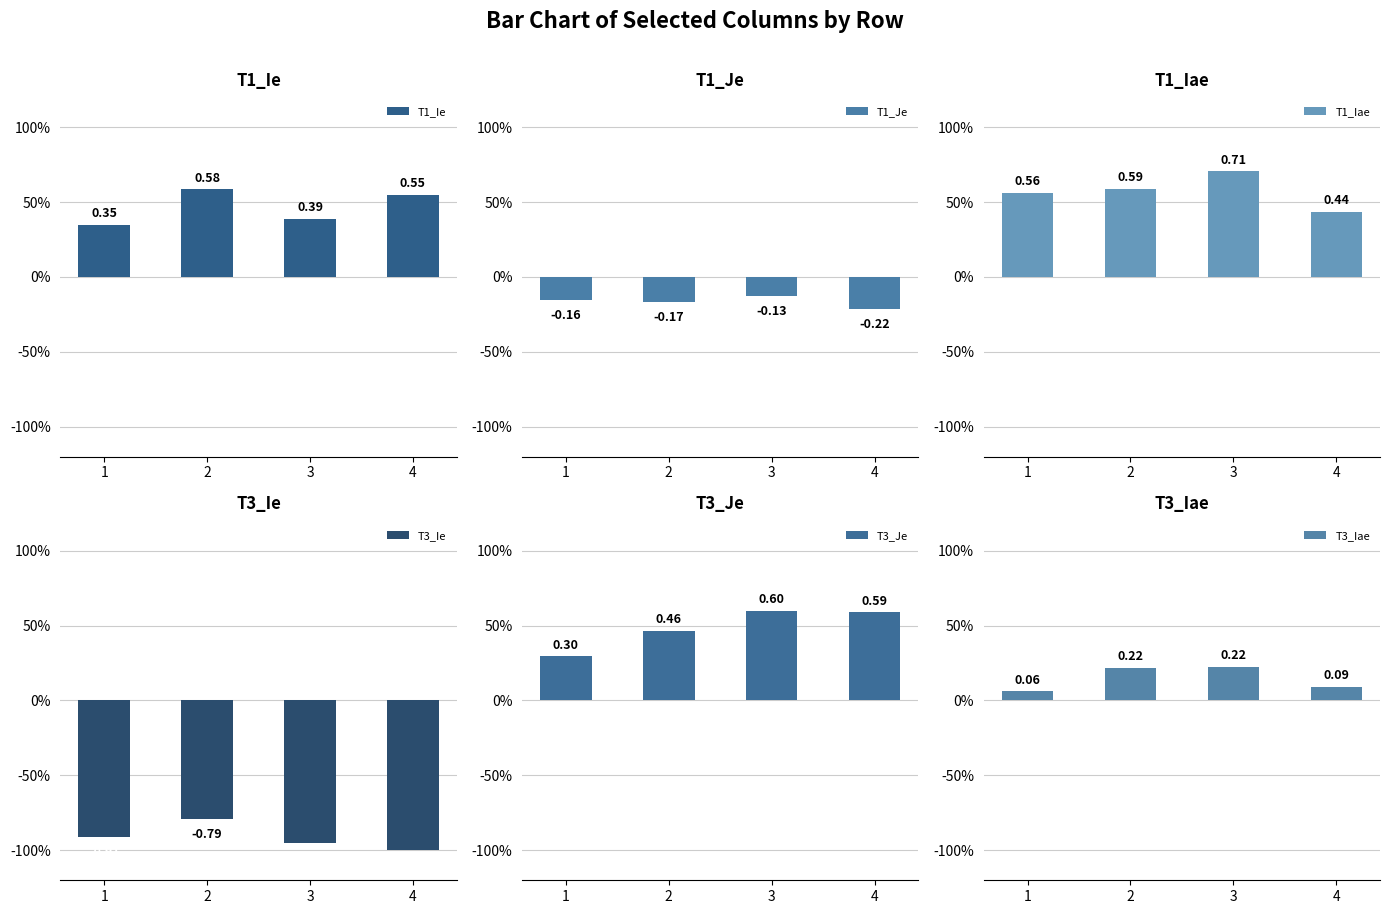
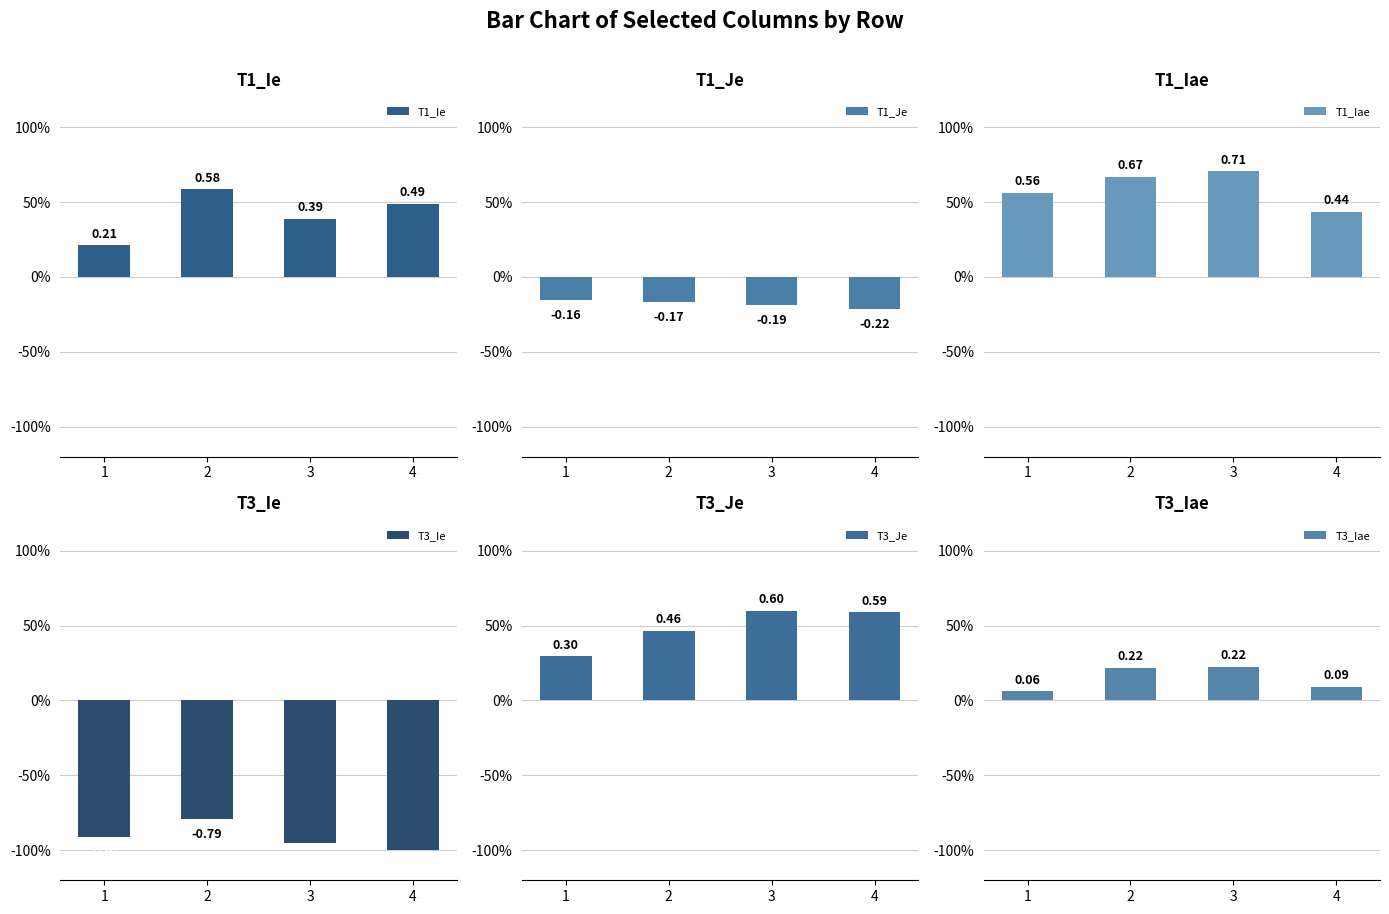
  {
    "T1_Ie": {
-     "1": 0.35,
+     "1": 0.21,
      "2": 0.58,
      "3": 0.39,
-     "4": 0.55
+     "4": 0.49
    },
    "T1_Je": {
      "1": -0.16,
      "2": -0.17,
-     "3": -0.13,
+     "3": -0.19,
      "4": -0.22
    },
    "T1_Iae": {
      "1": 0.56,
-     "2": 0.59,
+     "2": 0.67,
      "3": 0.71,
      "4": 0.44
    },
    "T3_Ie": {
      "2": -0.79
    },
    "T3_Je": {
      "1": 0.30,
      "2": 0.46,
      "3": 0.60,
      "4": 0.59
    },
    "T3_Iae": {
      "1": 0.06,
      "2": 0.22,
      "3": 0.22,
      "4": 0.09
    }
  }
